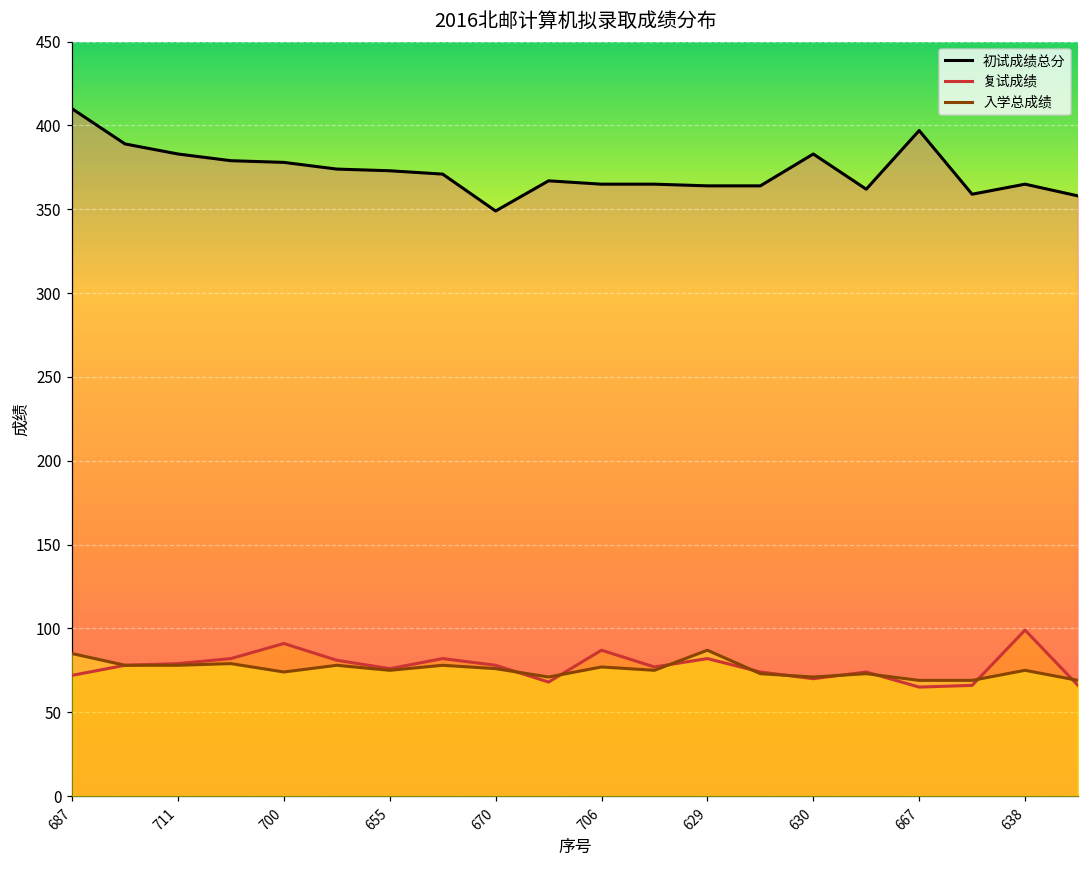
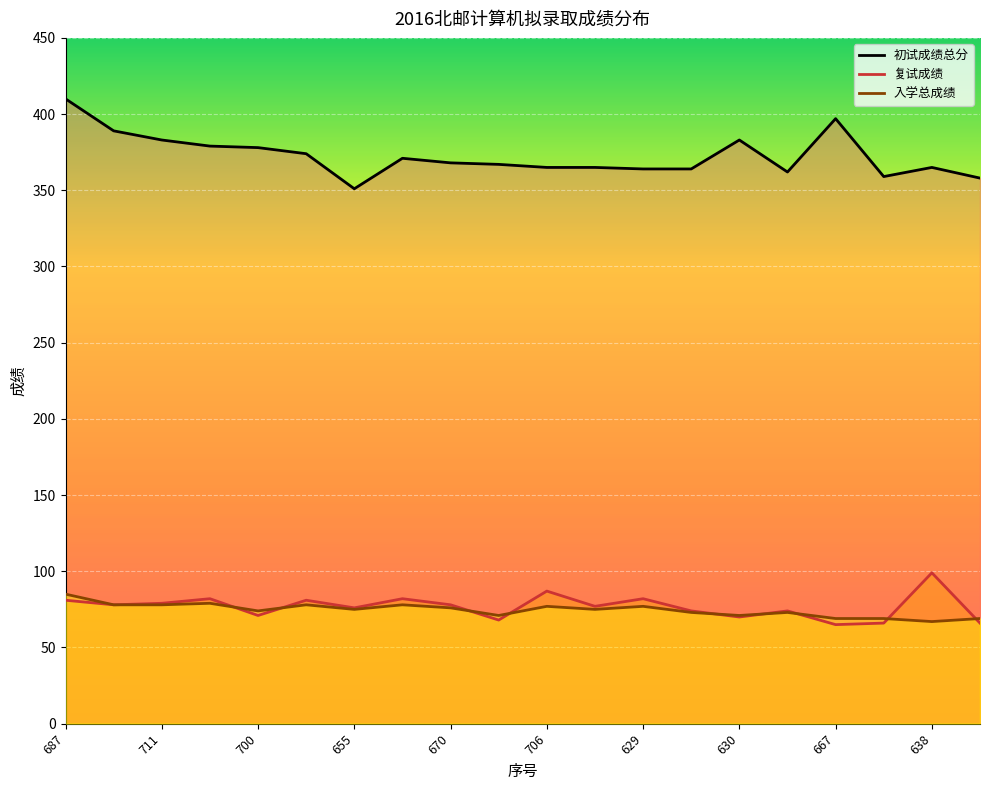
  {
    "初试成绩总分": {
      "687": 410,
      "711": 383,
      "700": 378,
-     "655": 373,
-     "670": 349,
+     "655": 351,
+     "670": 368,
      "706": 365,
      "629": 364,
      "630": 383,
      "667": 397,
      "638": 365
    },
    "复试成绩": {
-     "687": 72,
-     "700": 91,
+     "687": 81,
+     "700": 71,
      "670": 78,
      "706": 87,
      "629": 82,
      "667": 65,
      "638": 99
    },
    "入学总成绩": {
      "687": 85,
      "700": 74,
      "670": 76,
      "706": 77,
-     "629": 87,
+     "629": 77,
      "667": 69,
-     "638": 75
+     "638": 67
    }
  }
